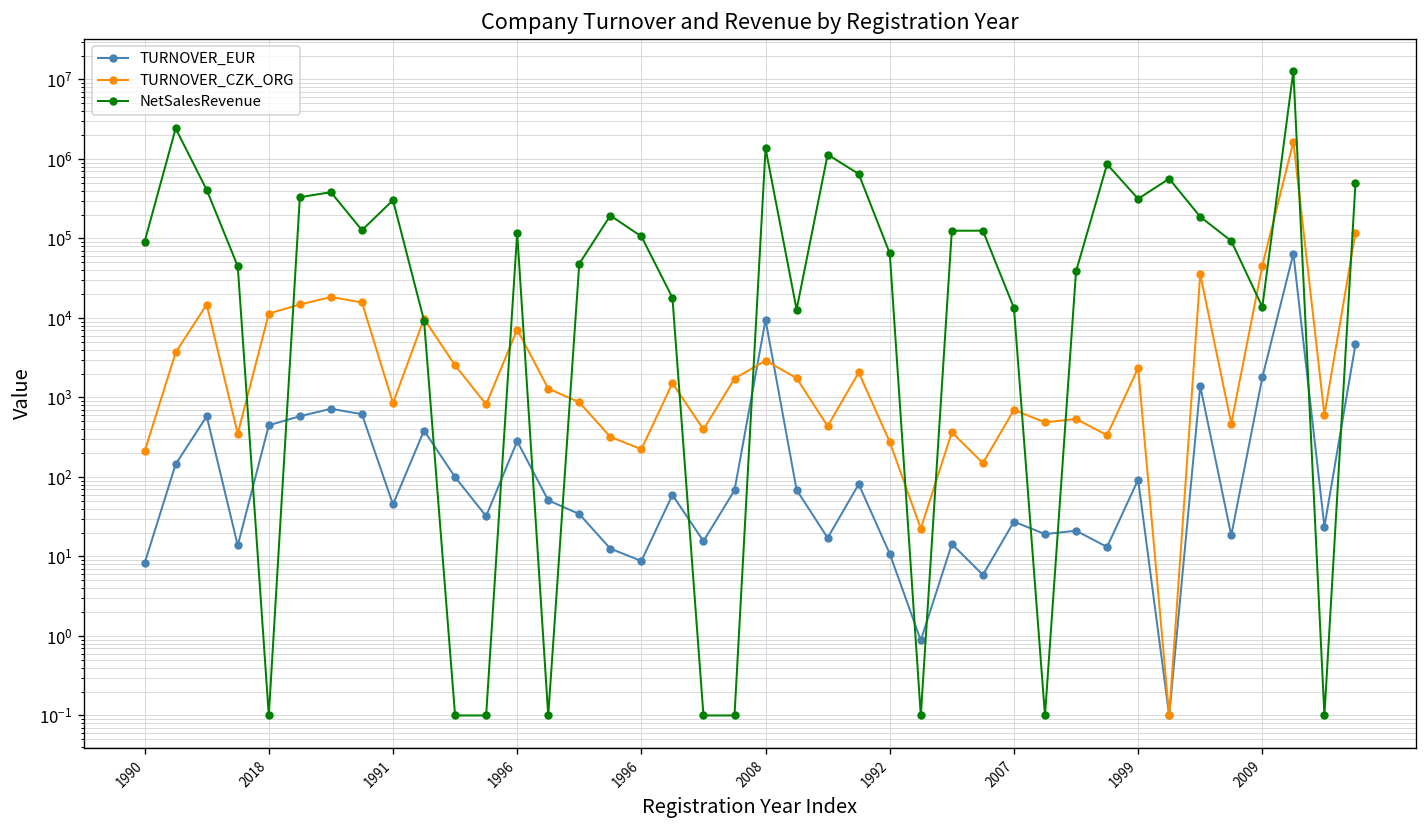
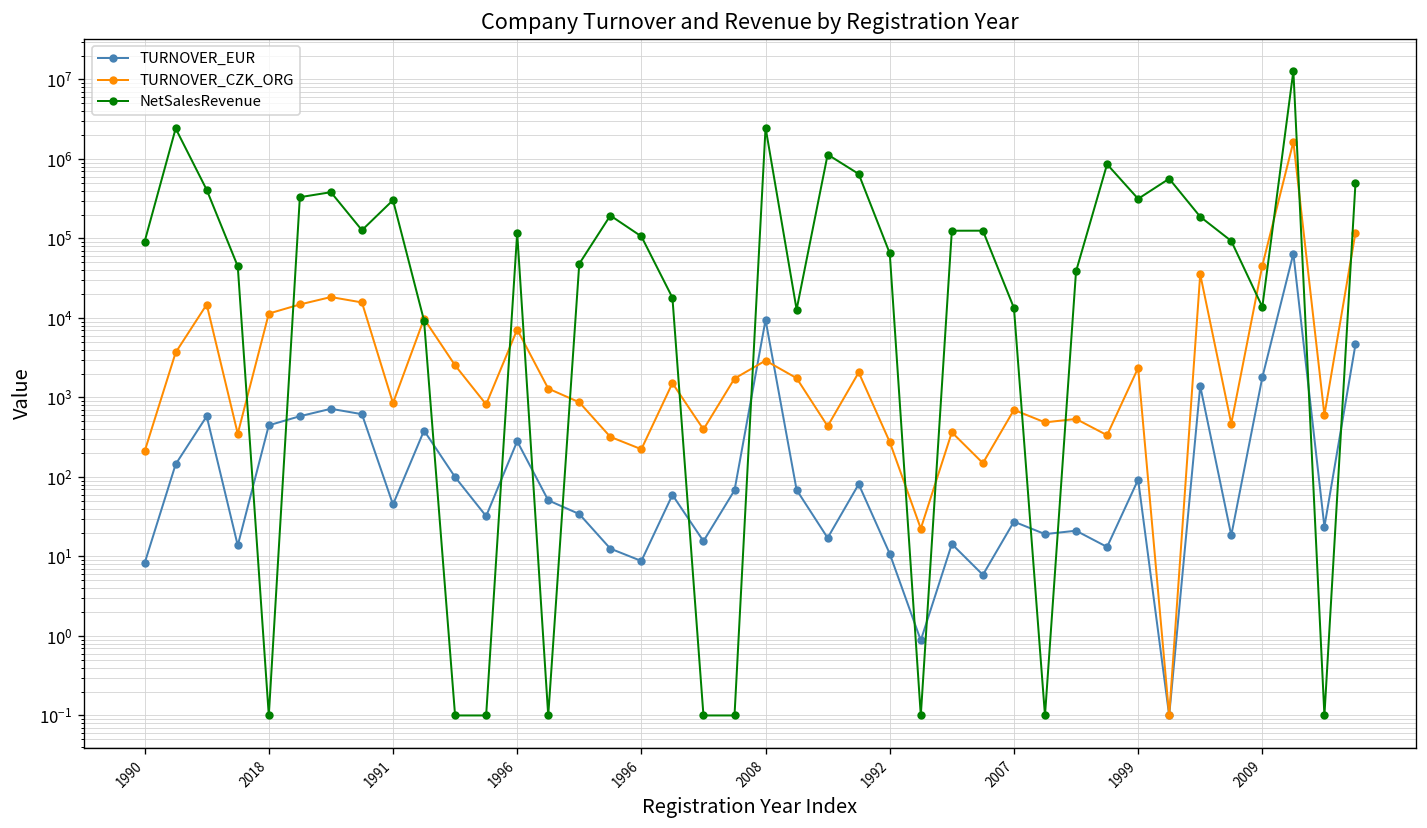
  {
    "TURNOVER_EUR": {
      "1991": 50,
      "2008": 9000
    },
    "TURNOVER_CZK_ORG": {
      "1991": 800,
      "2008": 3000
    },
    "NetSalesRevenue": {
      "1991": 300000,
-     "2008": 1400000
+     "2008": 2500000
    }
  }
